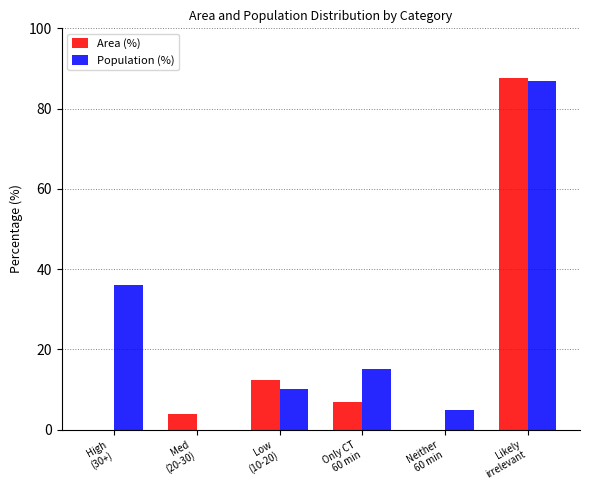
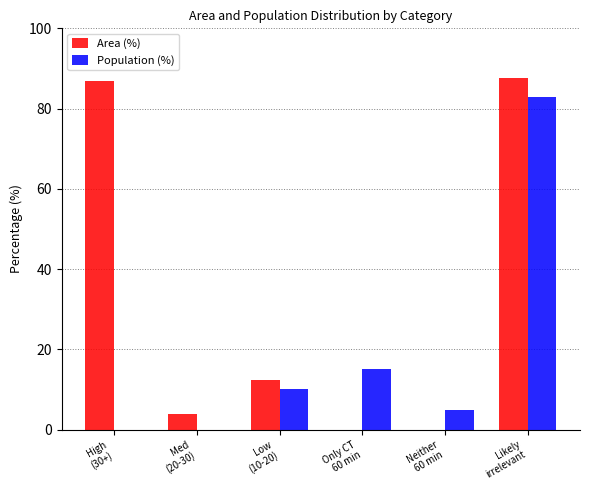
  {
    "Area (%)": {
-     "High (30+)": 0,
+     "High (30+)": 87,
      "Med (20-30)": 4,
      "Low (10-20)": 12,
-     "Only CT 60 min": 7,
+     "Only CT 60 min": 0,
      "Neither 60 min": 0,
      "Likely irrelevant": 88
    },
    "Population (%)": {
-     "High (30+)": 36,
+     "High (30+)": 0,
      "Med (20-30)": 0,
      "Low (10-20)": 10,
      "Only CT 60 min": 15,
      "Neither 60 min": 5,
-     "Likely irrelevant": 87
+     "Likely irrelevant": 83
    }
  }
